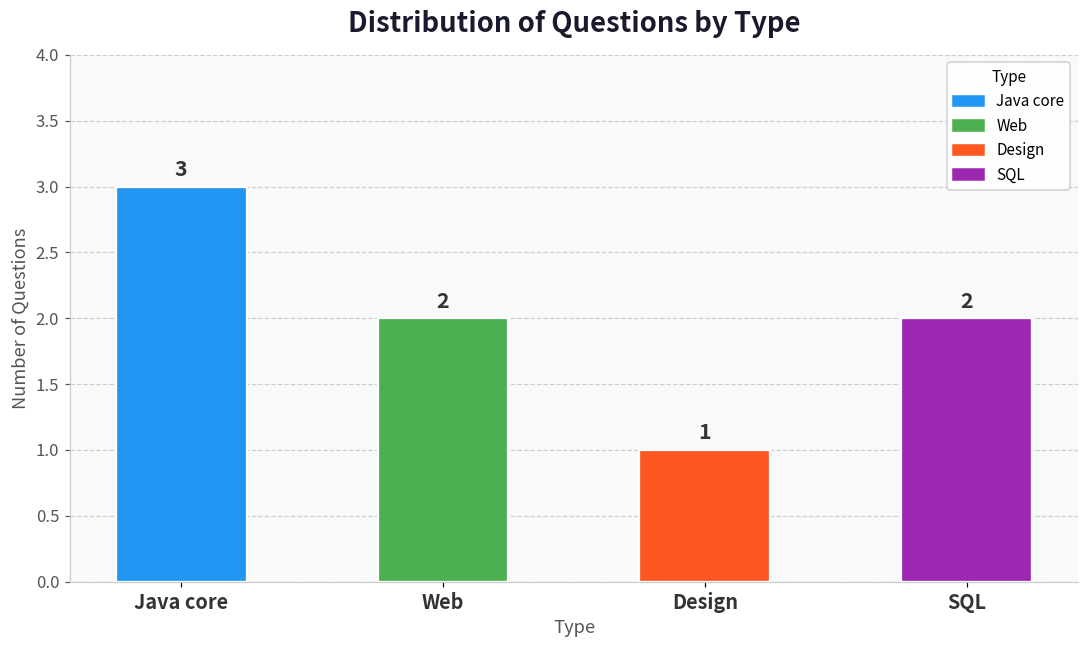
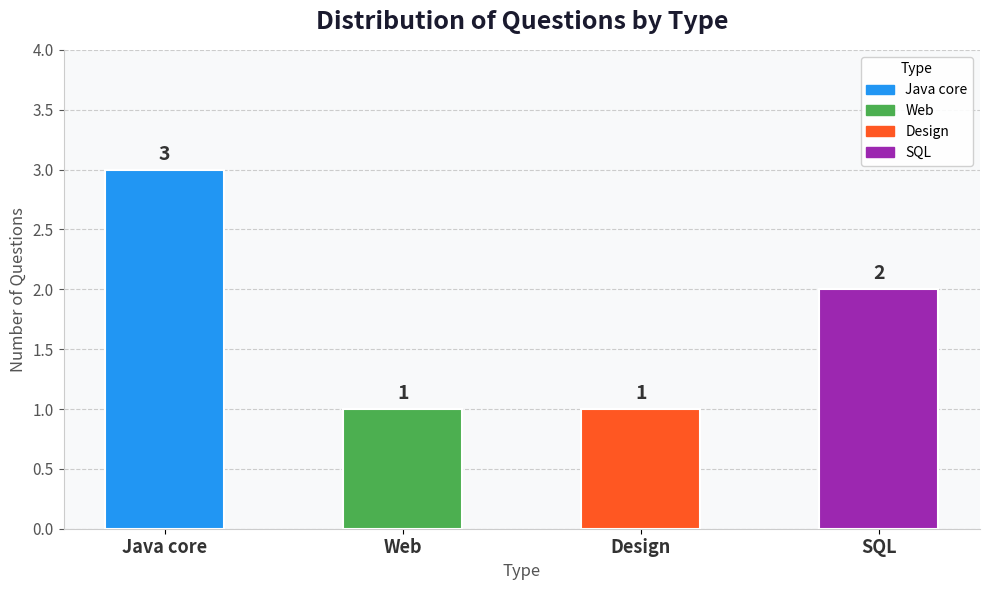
  {
    "Java core": 3,
-   "Web": 2,
+   "Web": 1,
    "Design": 1,
    "SQL": 2
  }
